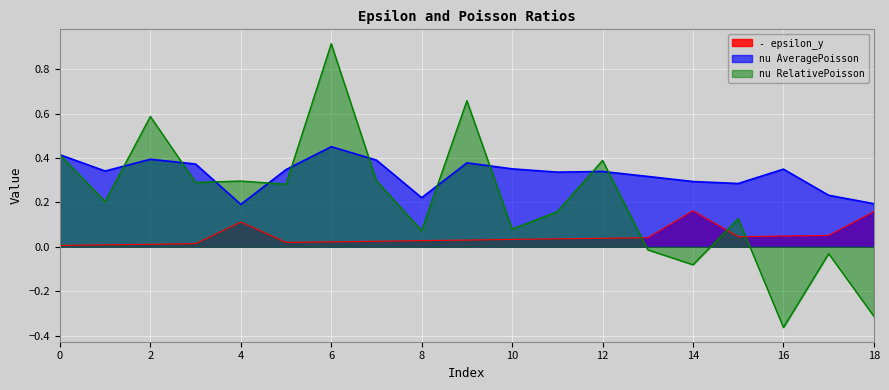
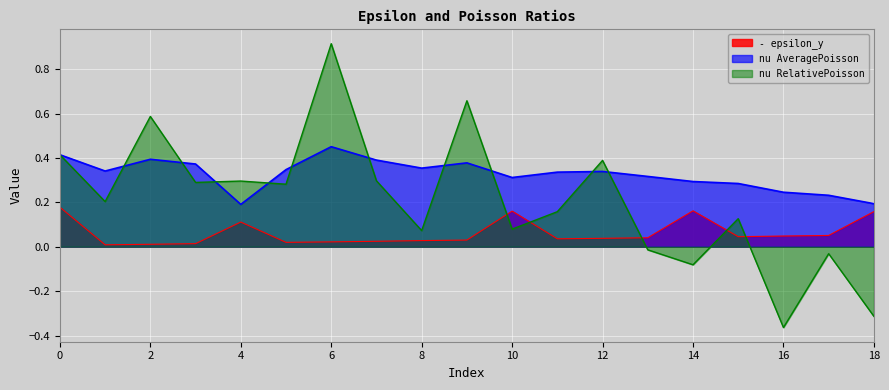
  {
    "- epsilon_y": {
-     "0": 0.01,
+     "0": 0.18,
      "2": 0.01,
      "4": 0.11,
      "6": 0.02,
      "8": 0.03,
-     "10": 0.03,
+     "10": 0.16,
      "12": 0.04,
      "14": 0.16,
      "16": 0.05,
      "18": 0.16
    },
    "nu AveragePoisson": {
      "2": 0.39,
      "4": 0.19,
      "6": 0.45,
-     "8": 0.22,
-     "10": 0.35,
+     "8": 0.35,
+     "10": 0.31,
      "12": 0.34,
      "14": 0.29,
-     "16": 0.35,
+     "16": 0.25,
      "18": 0.19
    }
  }
